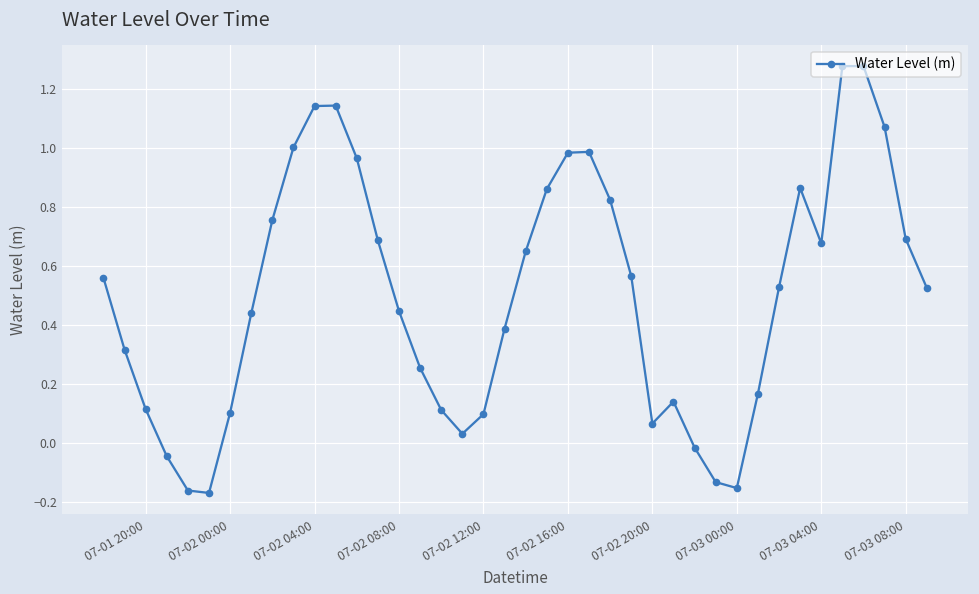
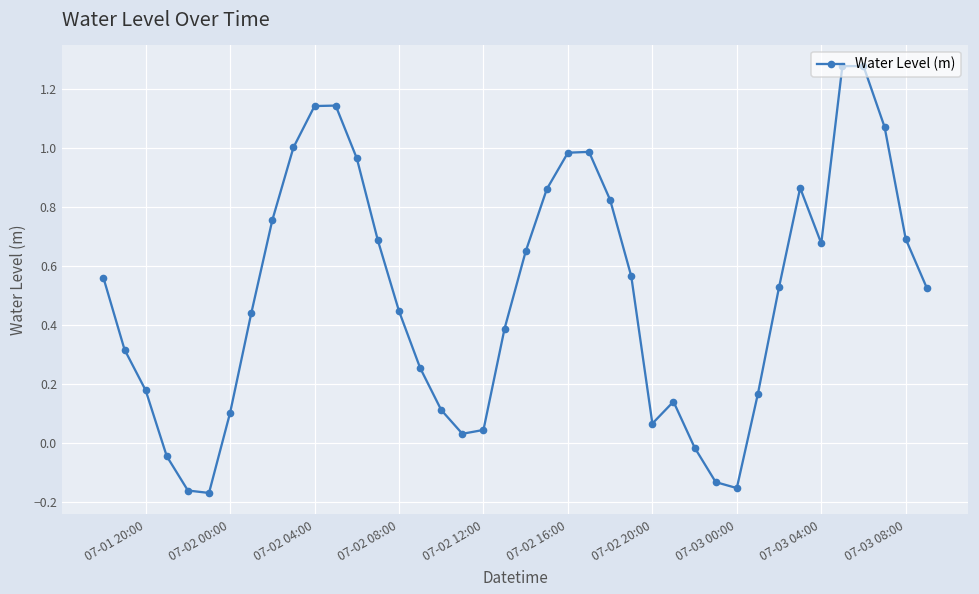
  {
-   "07-01 20:00": 0.11,
+   "07-01 20:00": 0.18,
    "07-02 00:00": 0.10,
    "07-02 04:00": 1.14,
    "07-02 08:00": 0.45,
-   "07-02 12:00": 0.10,
+   "07-02 12:00": 0.04,
    "07-02 16:00": 0.98,
    "07-02 20:00": 0.07,
    "07-03 00:00": -0.15,
    "07-03 04:00": 0.68,
    "07-03 08:00": 0.69
  }
